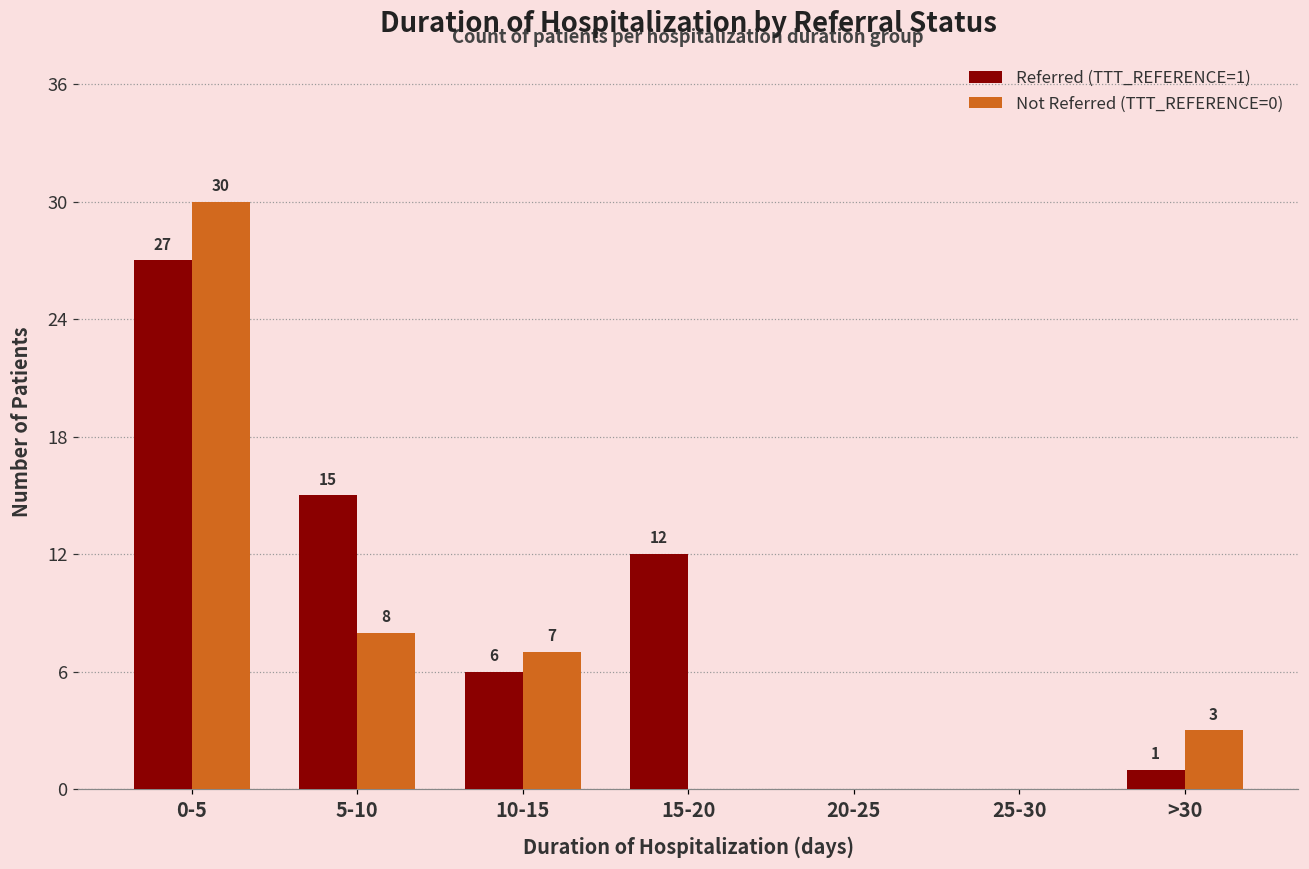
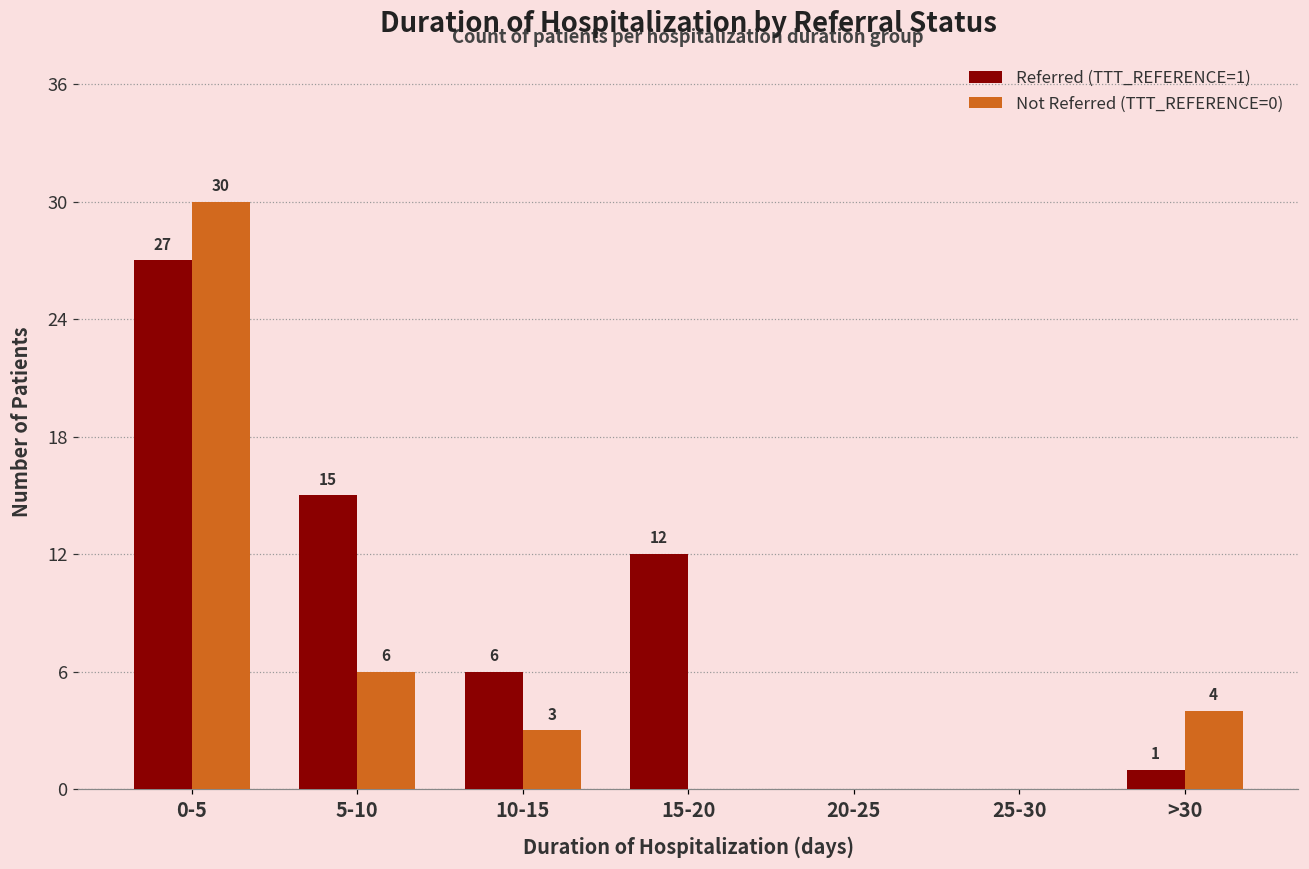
  {
    "Referred (TTT_REFERENCE=1)": {
      "0-5": 27,
      "5-10": 15,
      "10-15": 6,
      "15-20": 12,
      ">30": 1
    },
    "Not Referred (TTT_REFERENCE=0)": {
      "0-5": 30,
-     "5-10": 8,
-     "10-15": 7,
-     ">30": 3
+     "5-10": 6,
+     "10-15": 3,
+     ">30": 4
    }
  }
